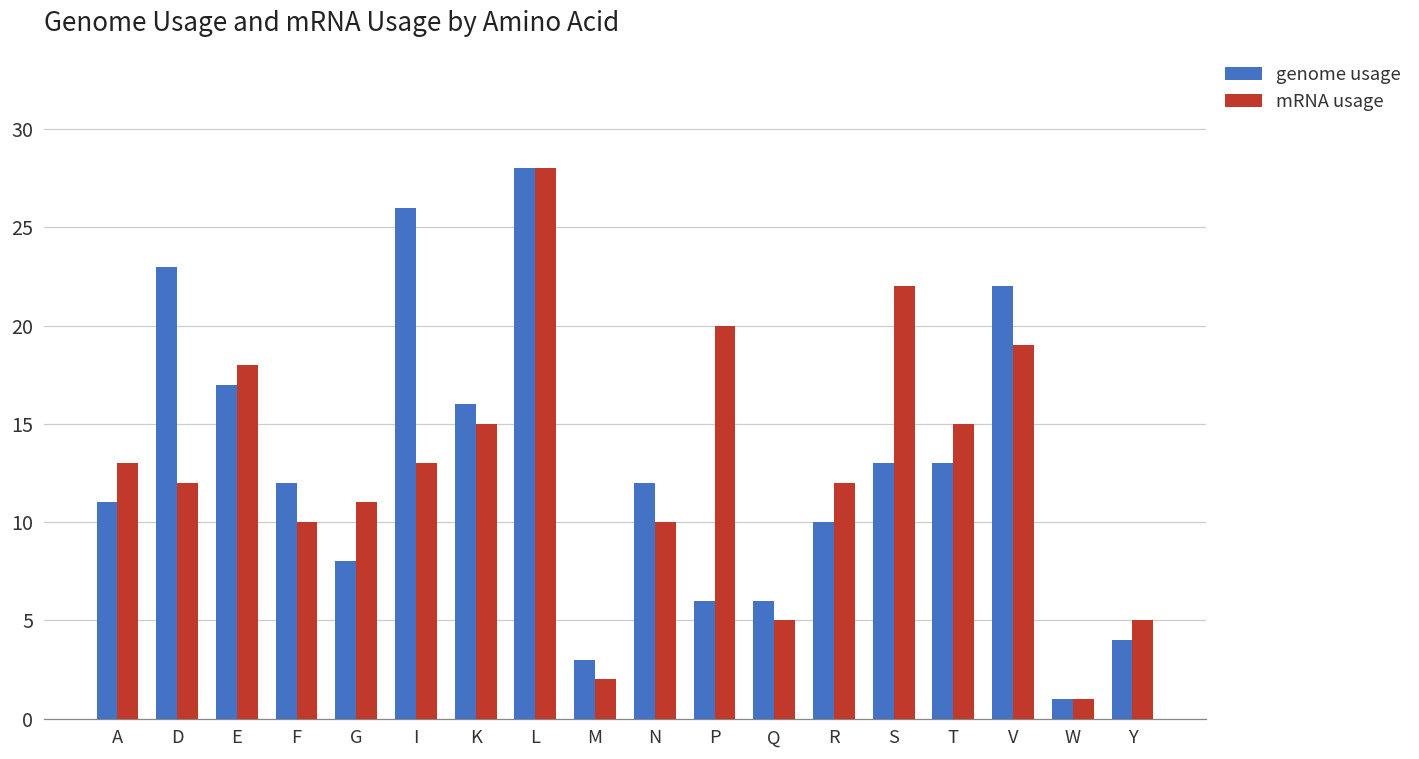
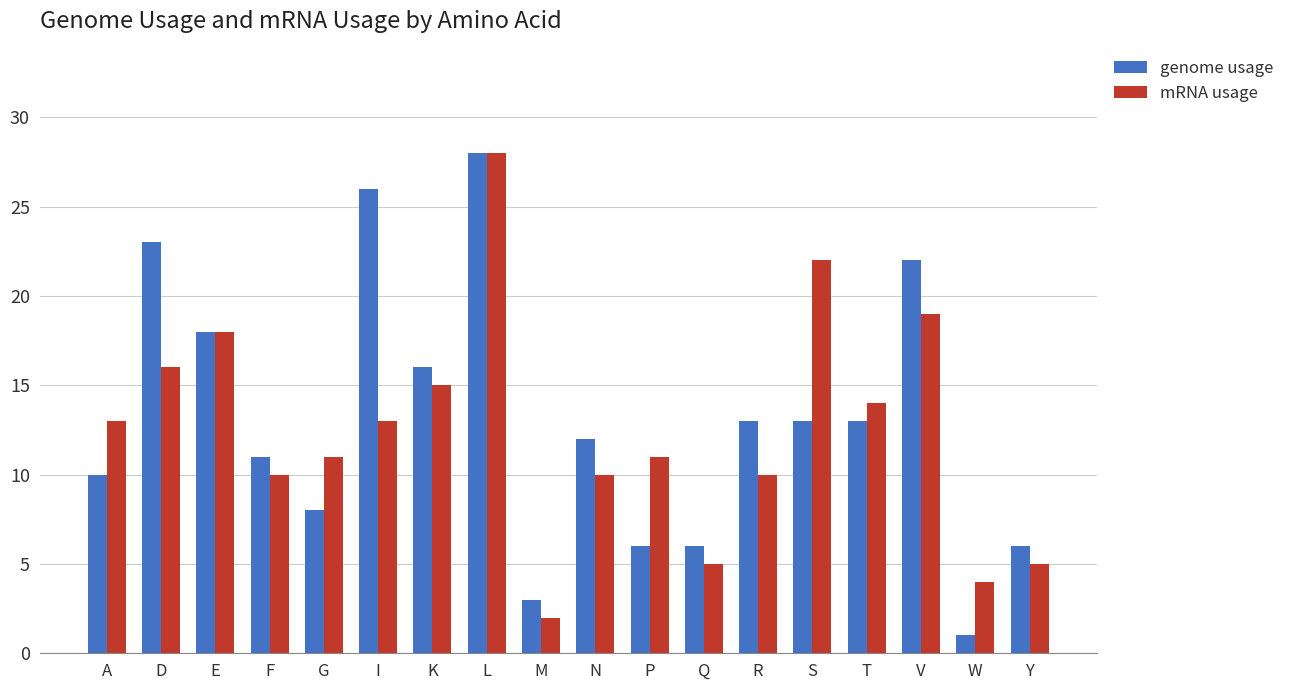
  {
    "genome usage": {
-     "A": 11,
+     "A": 10,
      "D": 23,
-     "E": 17,
-     "F": 12,
+     "E": 18,
+     "F": 11,
      "G": 8,
      "I": 26,
      "K": 16,
      "L": 28,
      "M": 3,
      "N": 12,
      "P": 6,
      "Q": 6,
-     "R": 10,
+     "R": 13,
      "S": 13,
      "T": 13,
      "V": 22,
      "W": 1,
-     "Y": 4
+     "Y": 6
    },
    "mRNA usage": {
      "A": 13,
-     "D": 12,
+     "D": 16,
      "E": 18,
      "F": 10,
      "G": 11,
      "I": 13,
      "K": 15,
      "L": 28,
      "M": 2,
      "N": 10,
-     "P": 20,
+     "P": 11,
      "Q": 5,
-     "R": 12,
+     "R": 10,
      "S": 22,
-     "T": 15,
+     "T": 14,
      "V": 19,
-     "W": 1,
+     "W": 4,
      "Y": 5
    }
  }
